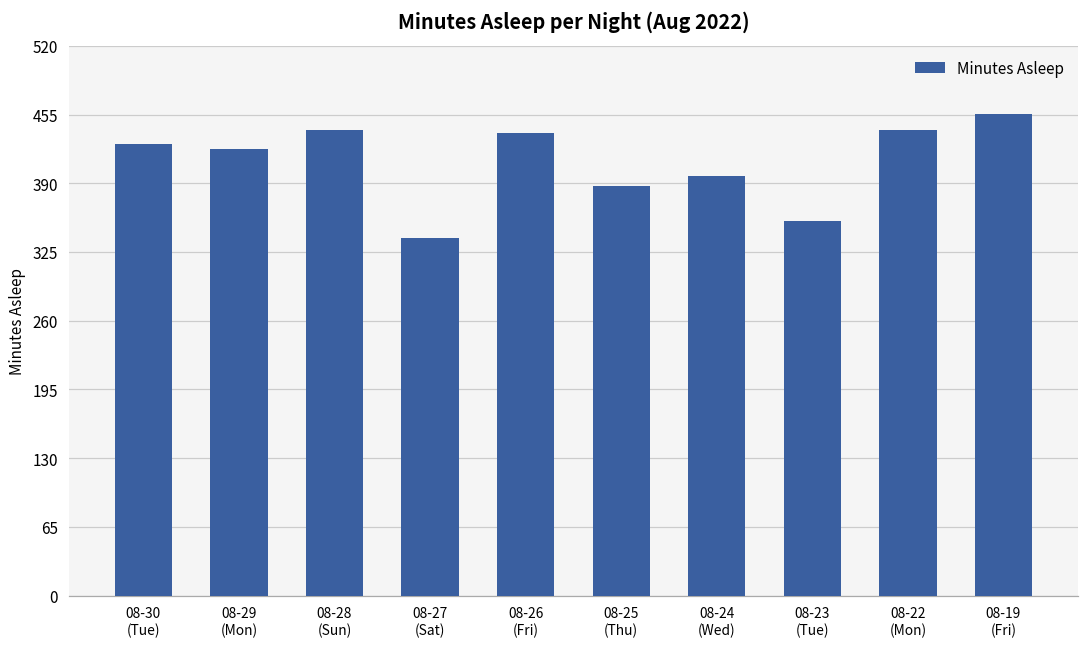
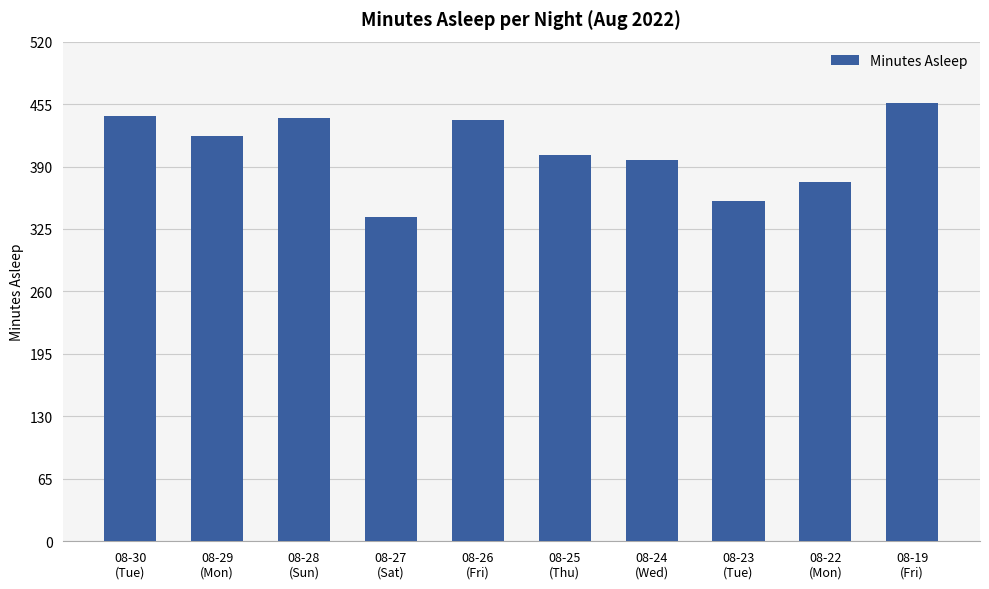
  {
-   "08-30 (Tue)": 430,
+   "08-30 (Tue)": 440,
    "08-29 (Mon)": 420,
    "08-28 (Sun)": 440,
    "08-27 (Sat)": 340,
    "08-26 (Fri)": 440,
-   "08-25 (Thu)": 390,
+   "08-25 (Thu)": 400,
    "08-24 (Wed)": 400,
    "08-23 (Tue)": 350,
-   "08-22 (Mon)": 440,
+   "08-22 (Mon)": 370,
    "08-19 (Fri)": 460
  }
